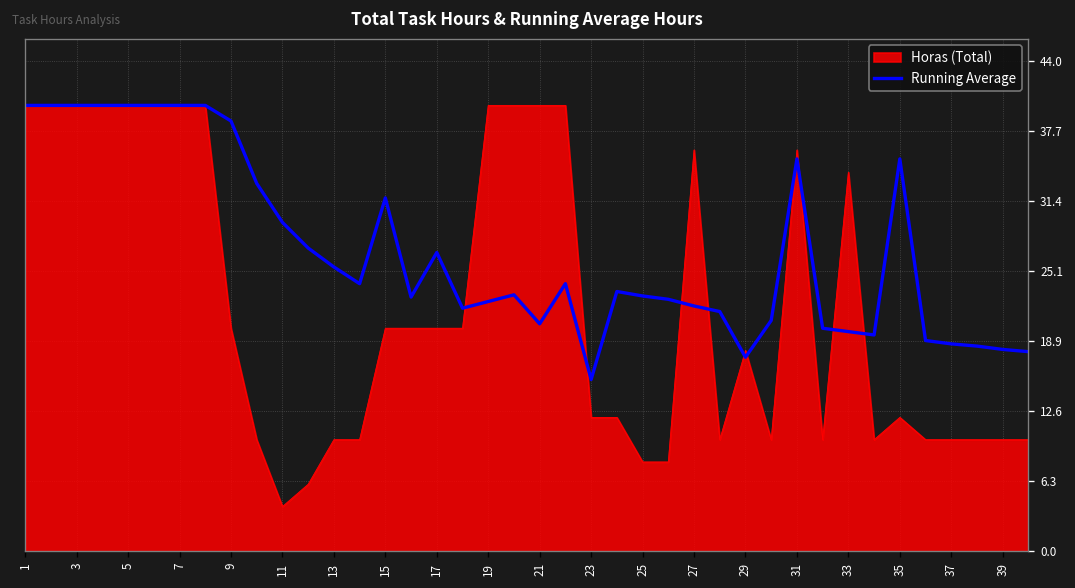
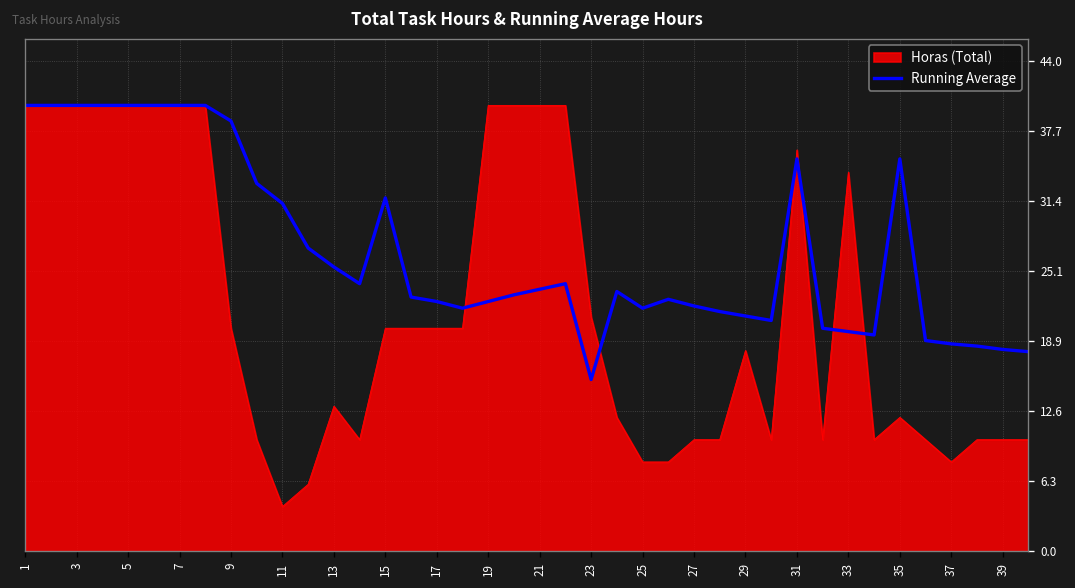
  {
    "Horas (Total)": {
      "9": 20,
      "11": 4,
-     "13": 10,
+     "13": 13,
      "15": 20,
      "17": 20,
      "19": 40,
      "21": 40,
-     "23": 12,
+     "23": 21,
      "25": 8,
-     "27": 36,
+     "27": 10,
      "29": 18,
      "31": 36,
      "33": 34,
      "35": 12,
-     "37": 10,
+     "37": 8,
      "39": 10
    },
    "Running Average": {
      "9": 39,
-     "11": 30,
+     "11": 31,
      "13": 26,
      "15": 32,
-     "17": 27,
+     "17": 22,
      "19": 22,
-     "21": 20,
+     "21": 24,
      "23": 15,
-     "25": 23,
+     "25": 22,
      "27": 22,
-     "29": 17,
+     "29": 21,
      "31": 35,
      "33": 20,
      "35": 35,
      "37": 19,
      "39": 18
    }
  }
